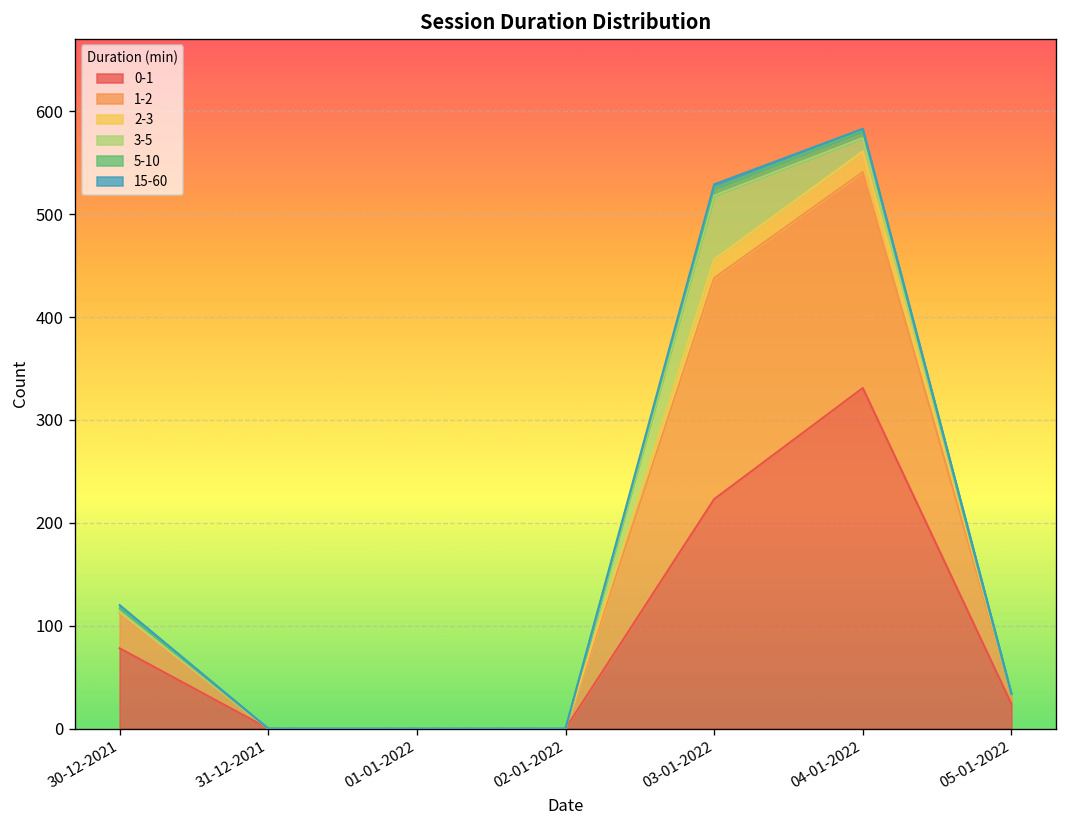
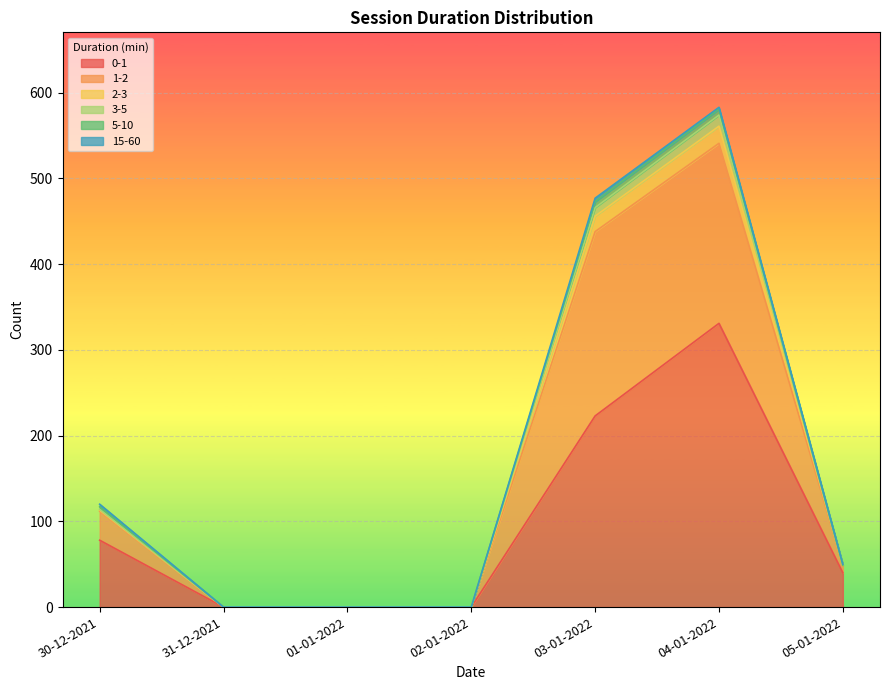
  {
    "0-1": {
      "30-12-2021": 80,
      "03-01-2022": 220,
      "04-01-2022": 330,
-     "05-01-2022": 20
+     "05-01-2022": 40
    },
    "3-5": {
-     "03-01-2022": 60,
+     "03-01-2022": 10,
      "04-01-2022": 10
    },
    "5-10": {
      "30-12-2021": 0,
      "03-01-2022": 10
    },
    "15-60": {
      "30-12-2021": 0,
      "03-01-2022": 0
    }
  }
